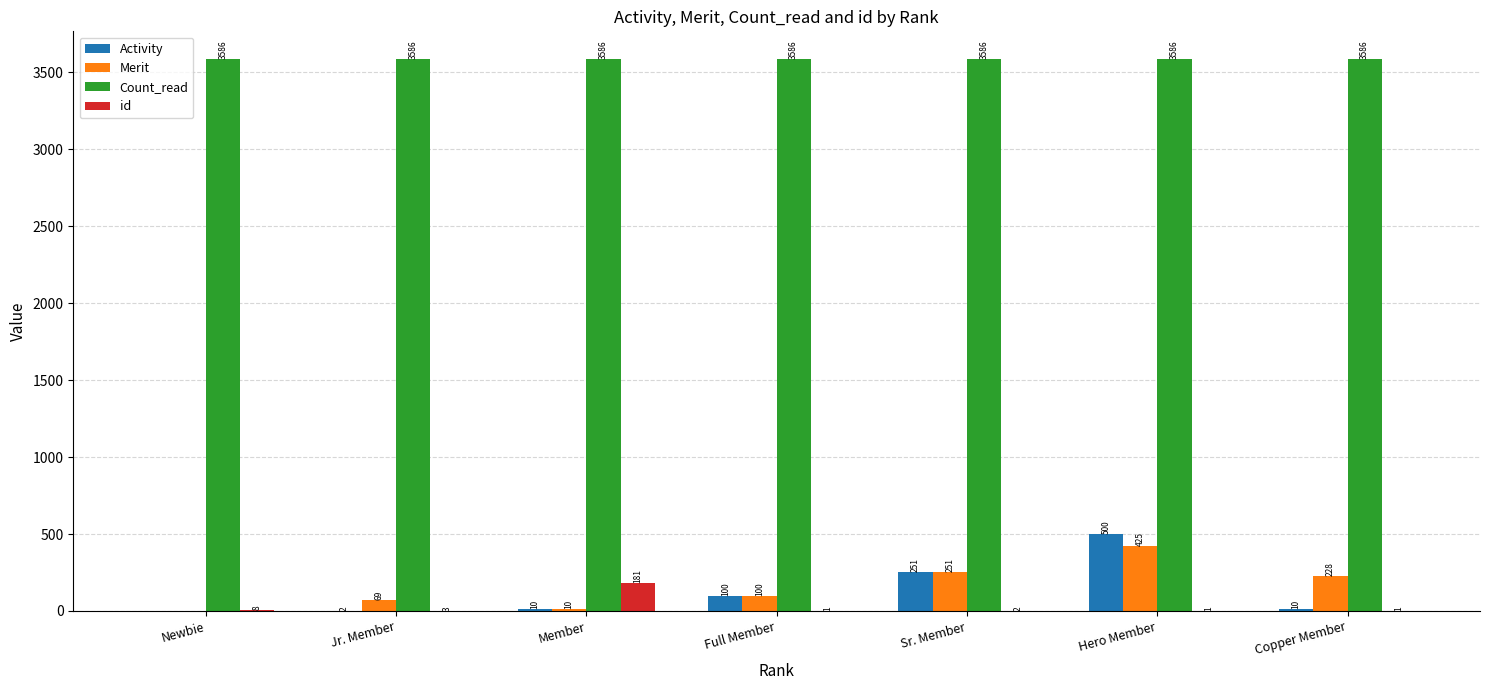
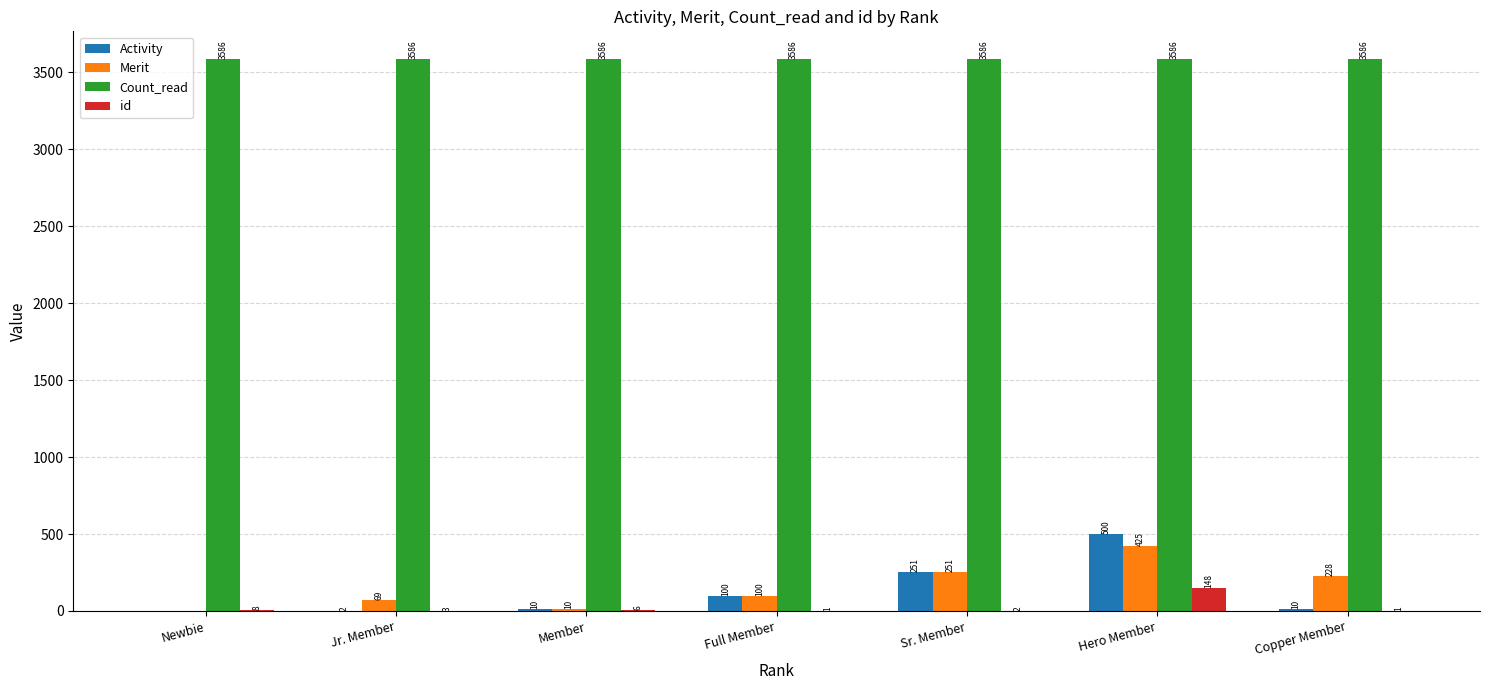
  {
    "Activity": {
      "Jr. Member": 2,
      "Member": 10,
      "Full Member": 100,
      "Sr. Member": 251,
      "Hero Member": 500,
      "Copper Member": 10
    },
    "Merit": {
      "Jr. Member": 69,
      "Member": 10,
      "Full Member": 100,
      "Sr. Member": 251,
      "Hero Member": 425,
      "Copper Member": 228
    },
    "Count_read": {
      "Newbie": 3586,
      "Jr. Member": 3586,
      "Member": 3586,
      "Full Member": 3586,
      "Sr. Member": 3586,
      "Hero Member": 3586,
      "Copper Member": 3586
    },
    "id": {
      "Newbie": 8,
      "Jr. Member": 3,
-     "Member": 181,
+     "Member": 6,
      "Full Member": 1,
      "Sr. Member": 2,
-     "Hero Member": 1,
+     "Hero Member": 148,
      "Copper Member": 1
    }
  }
